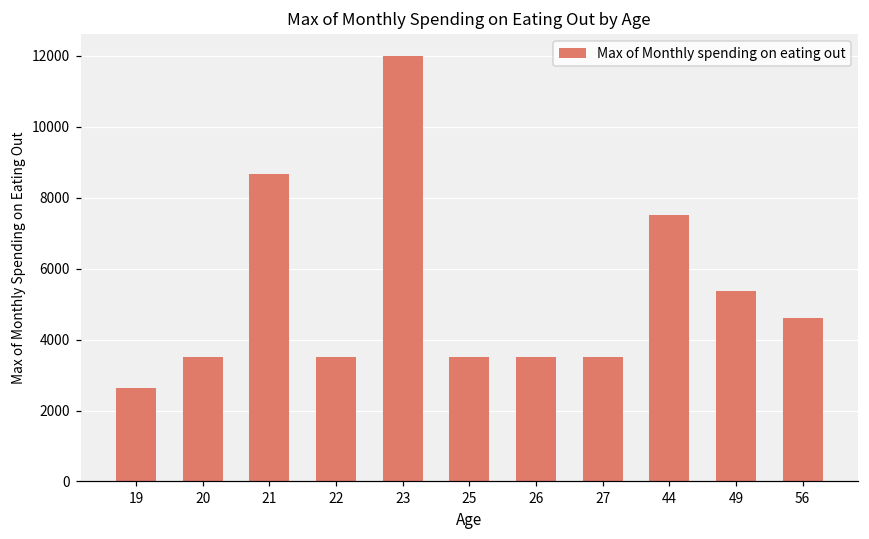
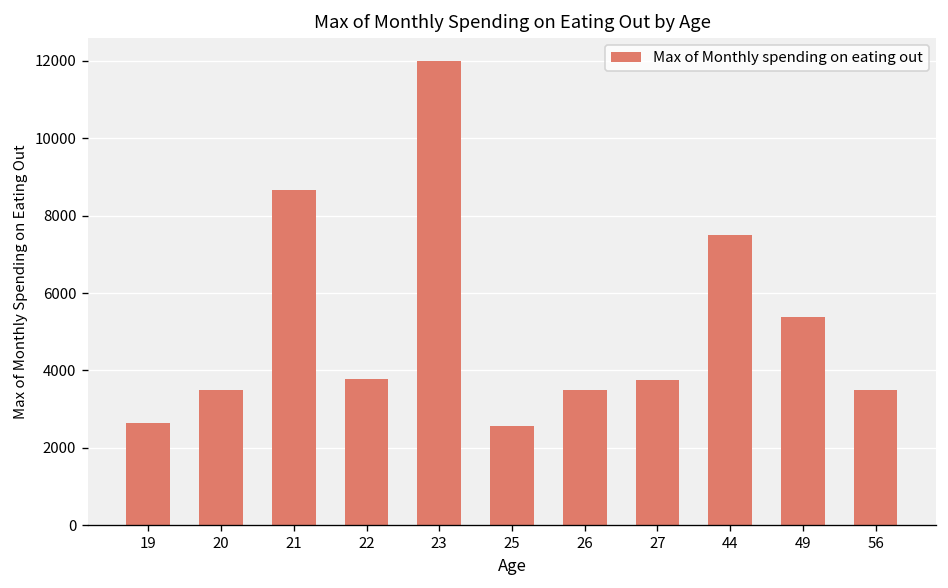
  {
    "19": 2600,
    "20": 3500,
    "21": 8700,
-   "22": 3500,
+   "22": 3800,
    "23": 12000,
-   "25": 3500,
+   "25": 2600,
    "26": 3500,
-   "27": 3500,
+   "27": 3800,
    "44": 7500,
    "49": 5400,
-   "56": 4600
+   "56": 3500
  }
